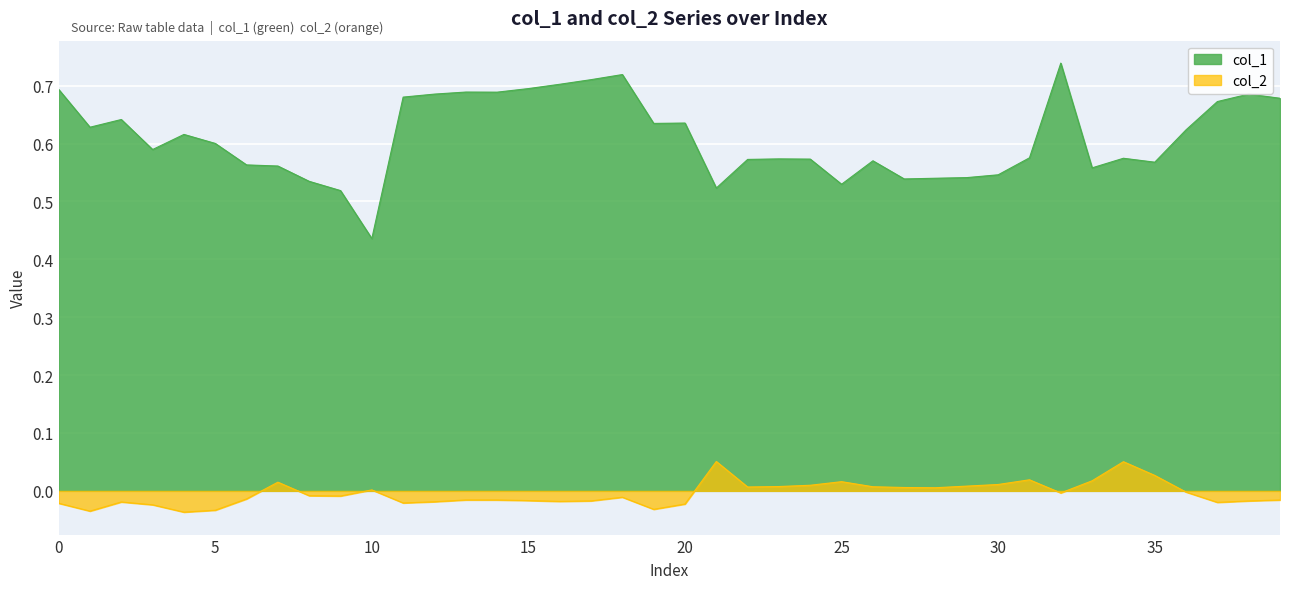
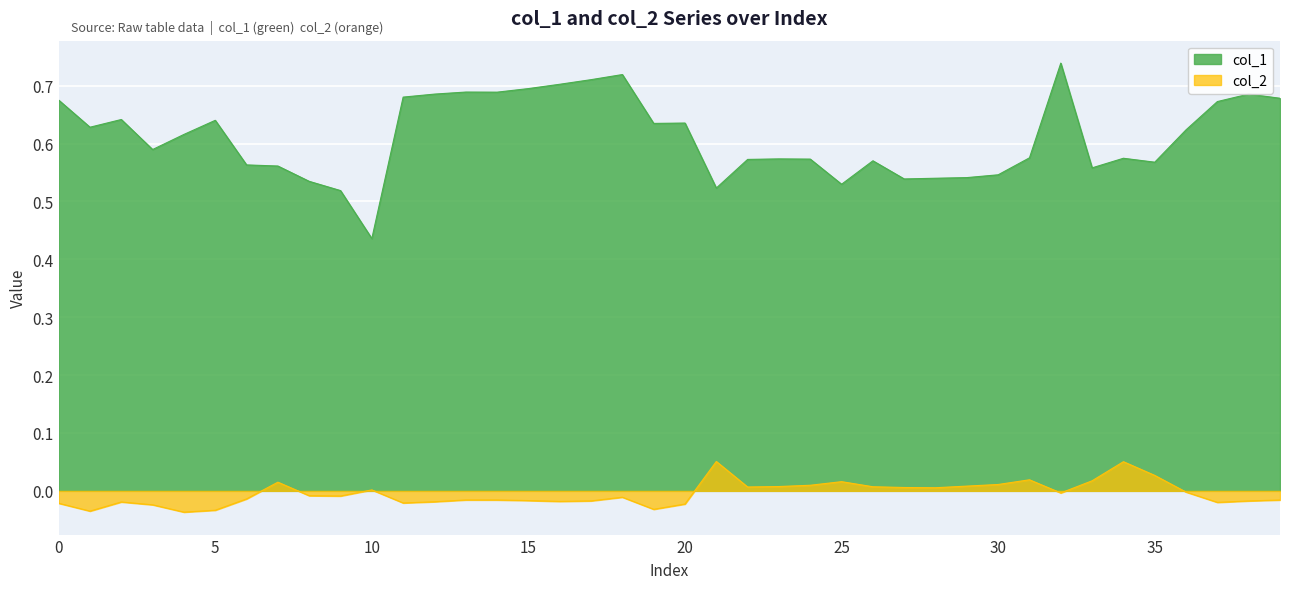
  {
    "col_1": {
-     "0": 0.69,
-     "5": 0.60,
+     "0": 0.68,
+     "5": 0.64,
      "10": 0.44,
      "15": 0.69,
      "20": 0.64,
      "25": 0.53,
      "30": 0.55,
      "35": 0.57
    }
  }
